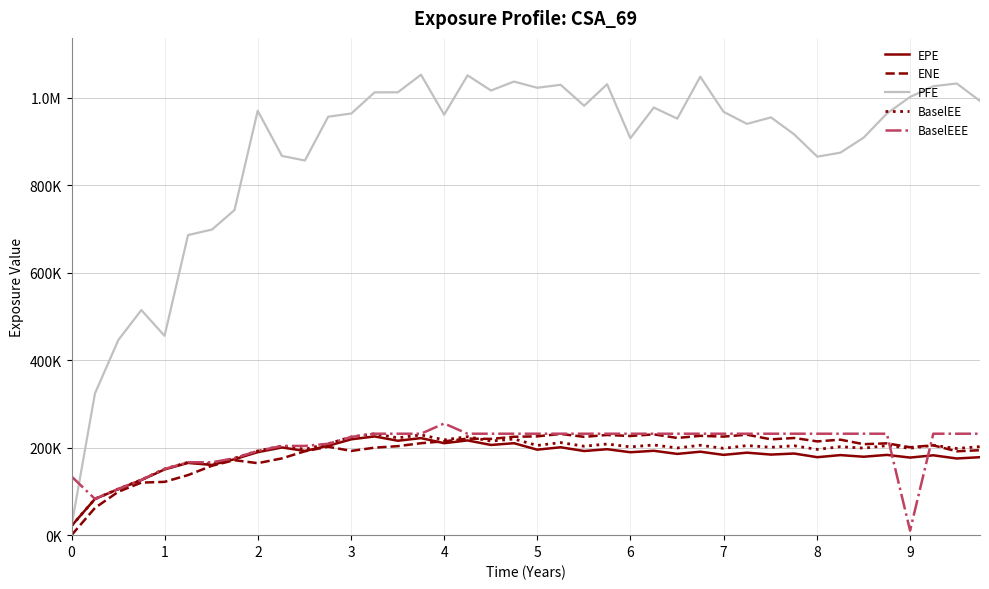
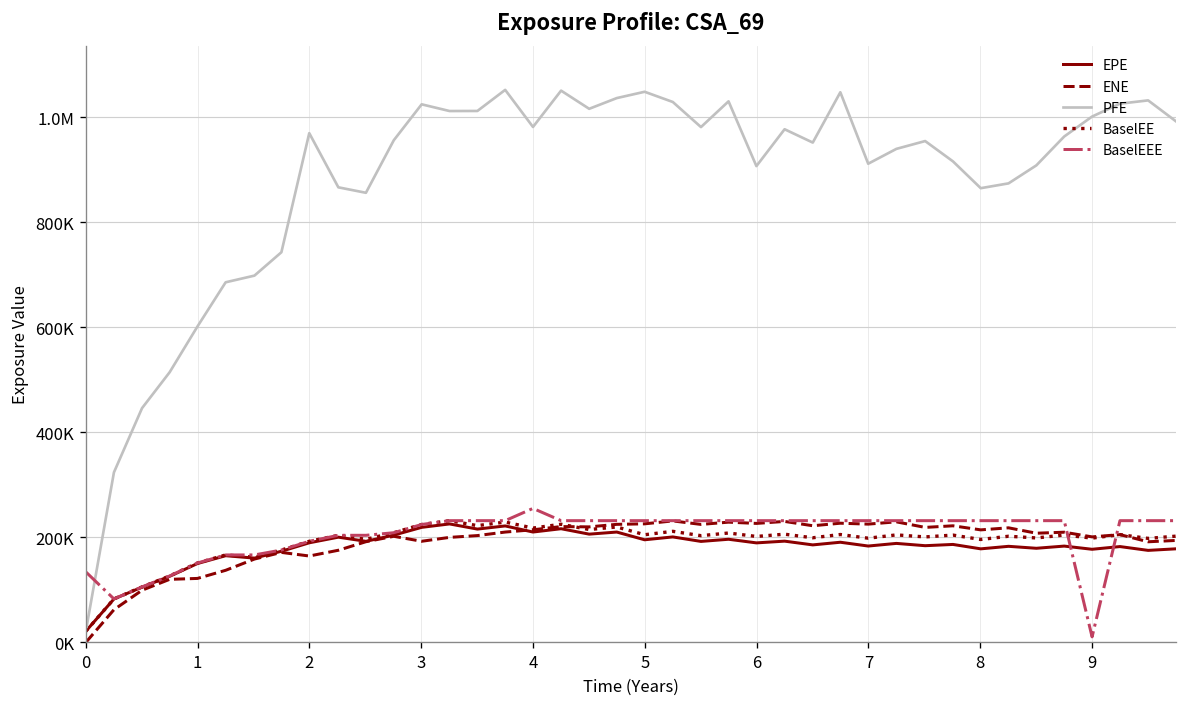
  {
    "PFE": {
-     "1": 460000,
+     "1": 600000,
      "2": 970000,
-     "3": 960000,
-     "4": 960000,
-     "5": 1020000,
+     "3": 1020000,
+     "4": 980000,
+     "5": 1050000,
      "6": 910000,
-     "7": 970000,
+     "7": 910000,
      "9": 1000000
    },
    "BaselEEE": {
      "0": 130000,
      "4": 260000,
      "5": 230000,
      "7": 230000,
      "9": 10000
    }
  }
